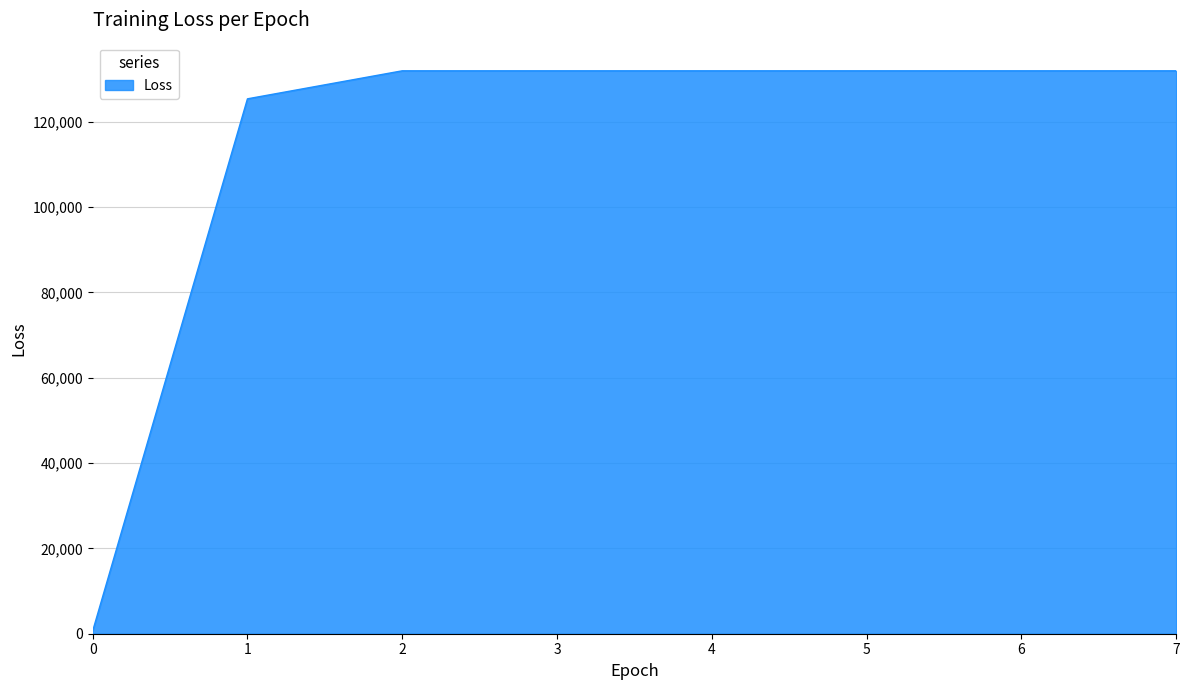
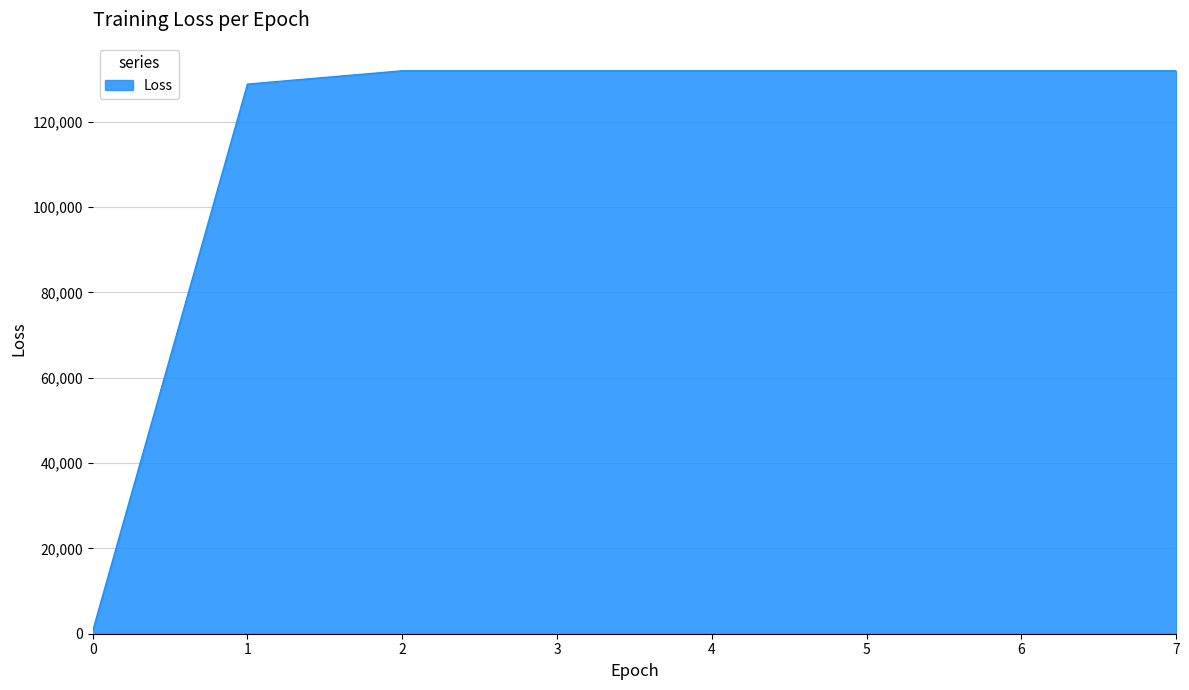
  {
    "0": "1,000",
-   "1": "125,000",
+   "1": "129,000",
    "2": "132,000",
    "3": "132,000",
    "4": "132,000",
    "5": "132,000",
    "6": "132,000",
    "7": "132,000"
  }
